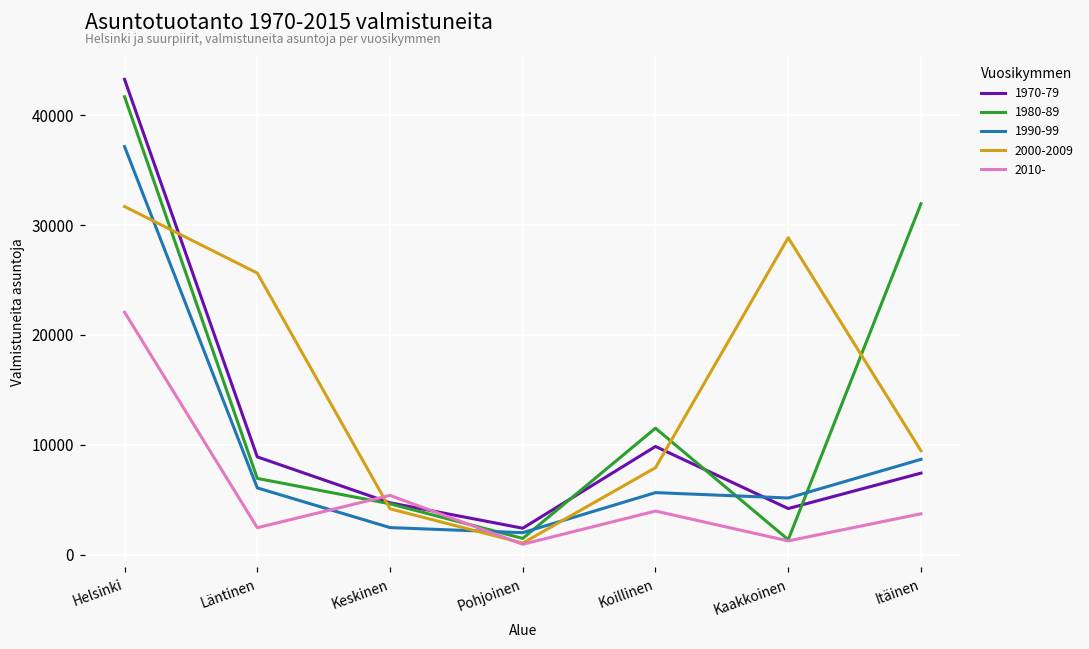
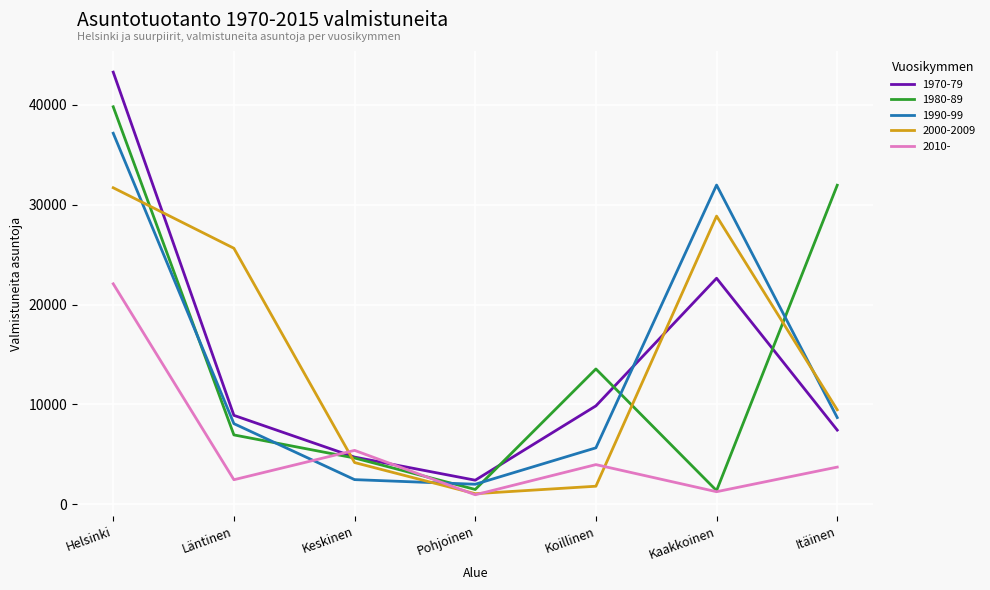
  {
    "1970-79": {
      "Helsinki": 43000,
      "Läntinen": 9000,
      "Pohjoinen": 2000,
      "Koillinen": 10000,
-     "Kaakkoinen": 4000,
+     "Kaakkoinen": 23000,
      "Itäinen": 7000
    },
    "1980-89": {
-     "Helsinki": 42000,
+     "Helsinki": 40000,
      "Läntinen": 7000,
      "Pohjoinen": 1000,
-     "Koillinen": 12000,
+     "Koillinen": 14000,
      "Itäinen": 32000
    },
    "1990-99": {
      "Helsinki": 37000,
-     "Läntinen": 6000,
+     "Läntinen": 8000,
      "Keskinen": 2000,
      "Pohjoinen": 2000,
      "Koillinen": 6000,
-     "Kaakkoinen": 5000,
+     "Kaakkoinen": 32000,
      "Itäinen": 9000
    },
    "2000-2009": {
      "Helsinki": 32000,
      "Läntinen": 26000,
      "Keskinen": 4000,
-     "Koillinen": 8000,
+     "Koillinen": 2000,
      "Kaakkoinen": 29000,
      "Itäinen": 9000
    },
    "2010-": {
      "Helsinki": 22000,
      "Läntinen": 2000,
      "Keskinen": 5000,
      "Koillinen": 4000,
      "Itäinen": 4000
    }
  }
